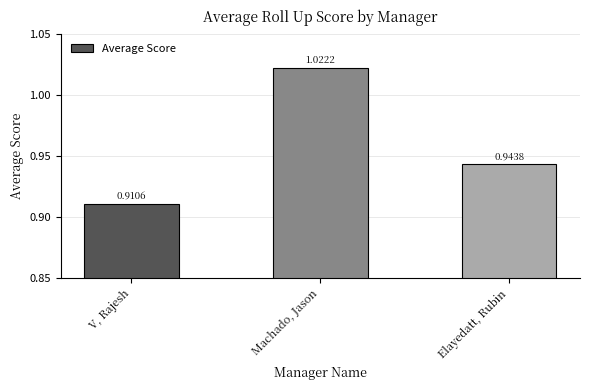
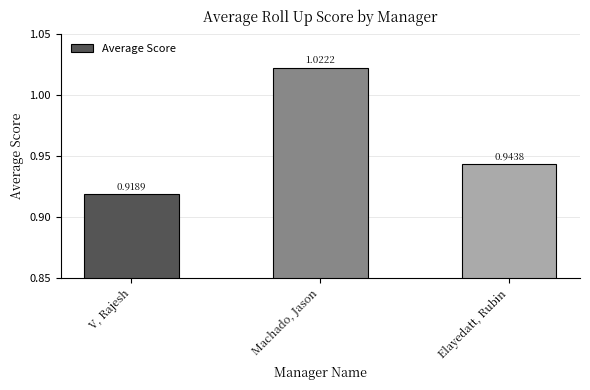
  {
-   "V, Rajesh": 0.9106,
+   "V, Rajesh": 0.9189,
    "Machado, Jason": 1.0222,
    "Elayedatt, Rubin": 0.9438
  }
